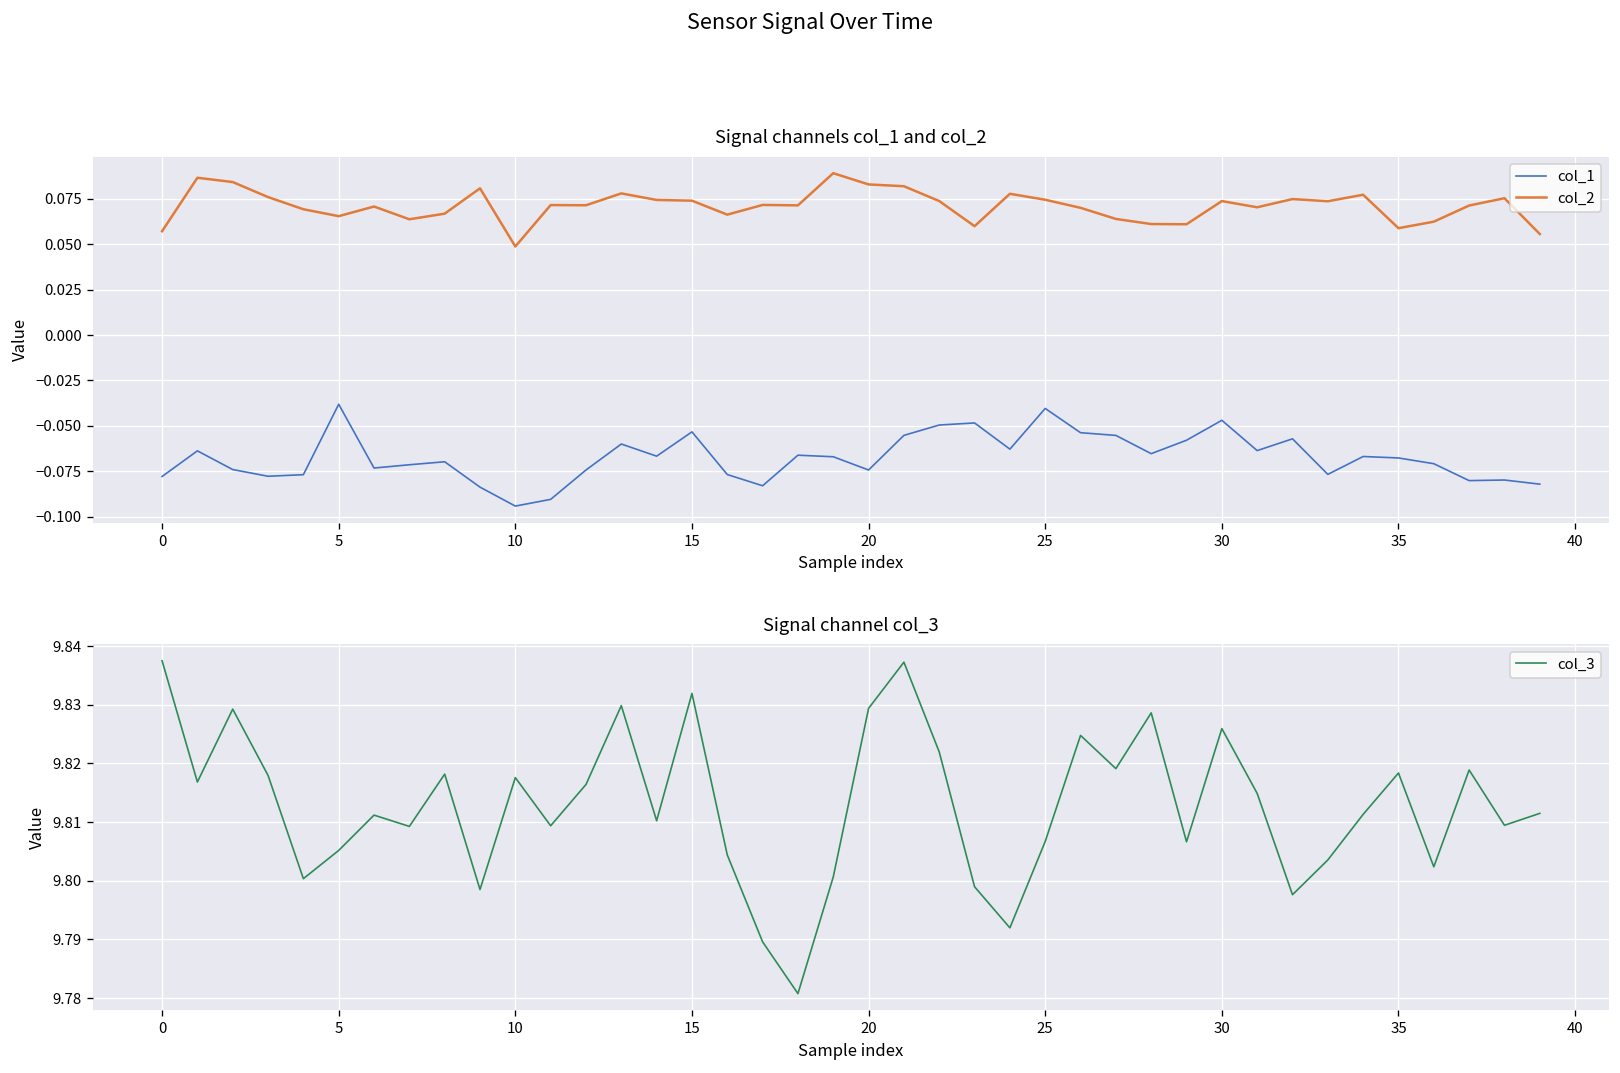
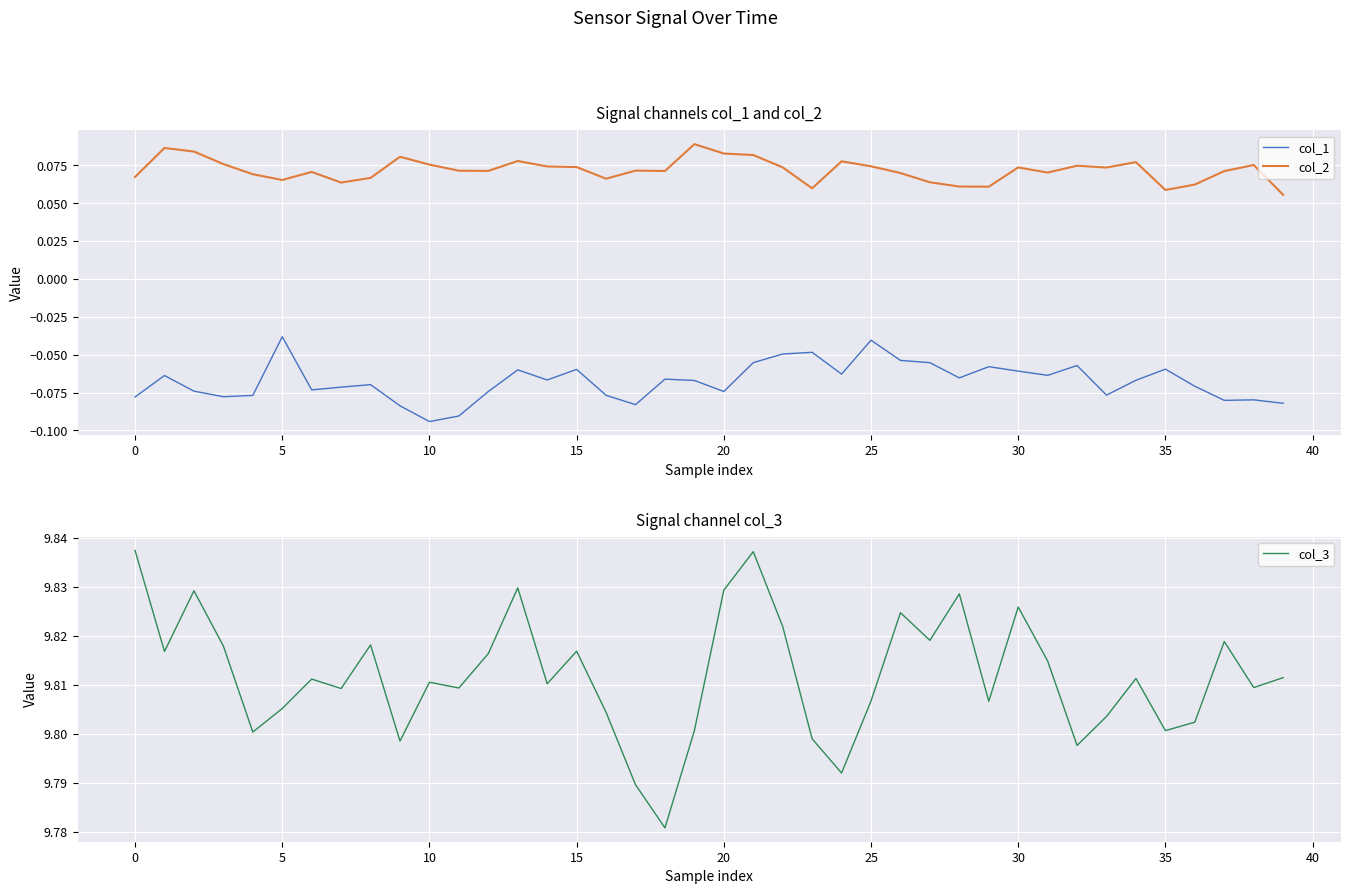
  {
    "Signal channels col_1 and col_2": {
      "col_1": {
        "0": -0.078,
        "5": -0.038,
        "10": -0.094,
-       "15": -0.053,
+       "15": -0.060,
        "20": -0.074,
        "25": -0.040,
-       "30": -0.047,
-       "35": -0.068
+       "30": -0.061,
+       "35": -0.060
      },
      "col_2": {
-       "0": 0.057,
+       "0": 0.067,
        "5": 0.065,
-       "10": 0.049,
+       "10": 0.076,
        "15": 0.074,
        "20": 0.083,
        "25": 0.074,
        "30": 0.074,
        "35": 0.059
      }
    },
    "Signal channel col_3": {
      "0": 9.837,
      "5": 9.805,
-     "10": 9.818,
-     "15": 9.832,
+     "10": 9.811,
+     "15": 9.817,
      "20": 9.829,
      "25": 9.807,
      "30": 9.826,
-     "35": 9.818
+     "35": 9.801
    }
  }
